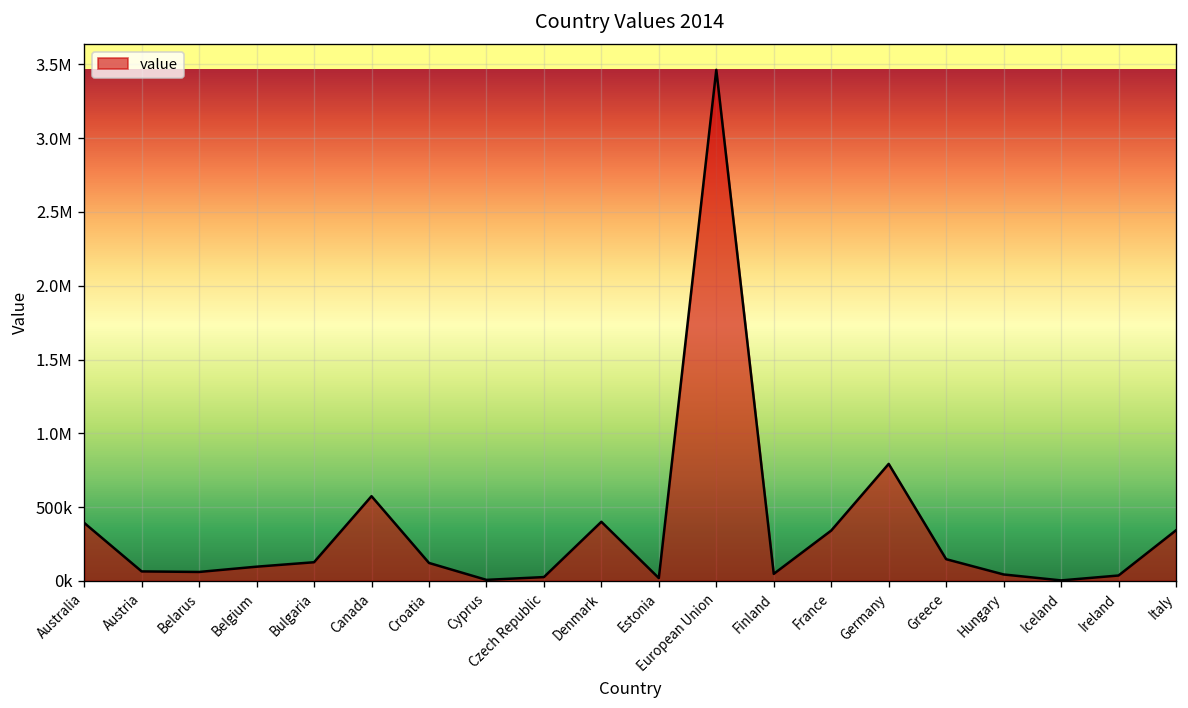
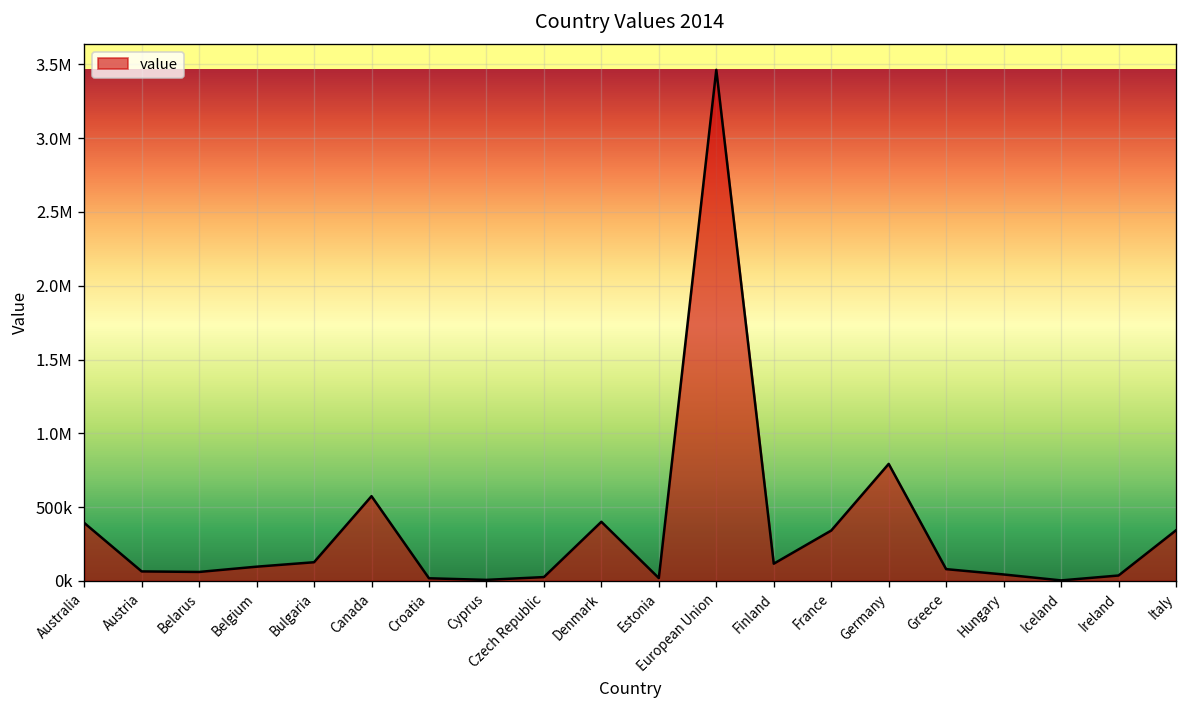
  {
    "Australia": 390000,
    "Austria": 60000,
    "Belarus": 60000,
    "Belgium": 100000,
    "Bulgaria": 130000,
    "Canada": 570000,
-   "Croatia": 120000,
+   "Croatia": 20000,
    "Cyprus": 10000,
    "Czech Republic": 30000,
    "Denmark": 400000,
    "Estonia": 20000,
    "European Union": 3460000,
-   "Finland": 50000,
+   "Finland": 120000,
    "France": 340000,
    "Germany": 790000,
-   "Greece": 150000,
+   "Greece": 80000,
    "Hungary": 40000,
    "Iceland": 0,
    "Ireland": 40000,
    "Italy": 340000
  }
